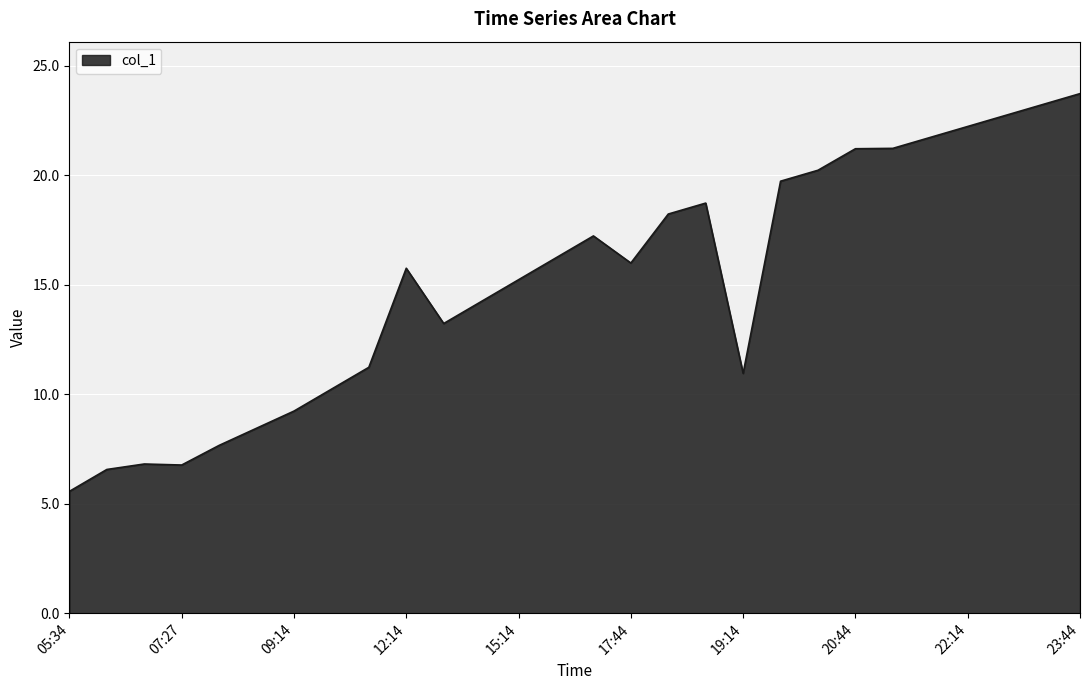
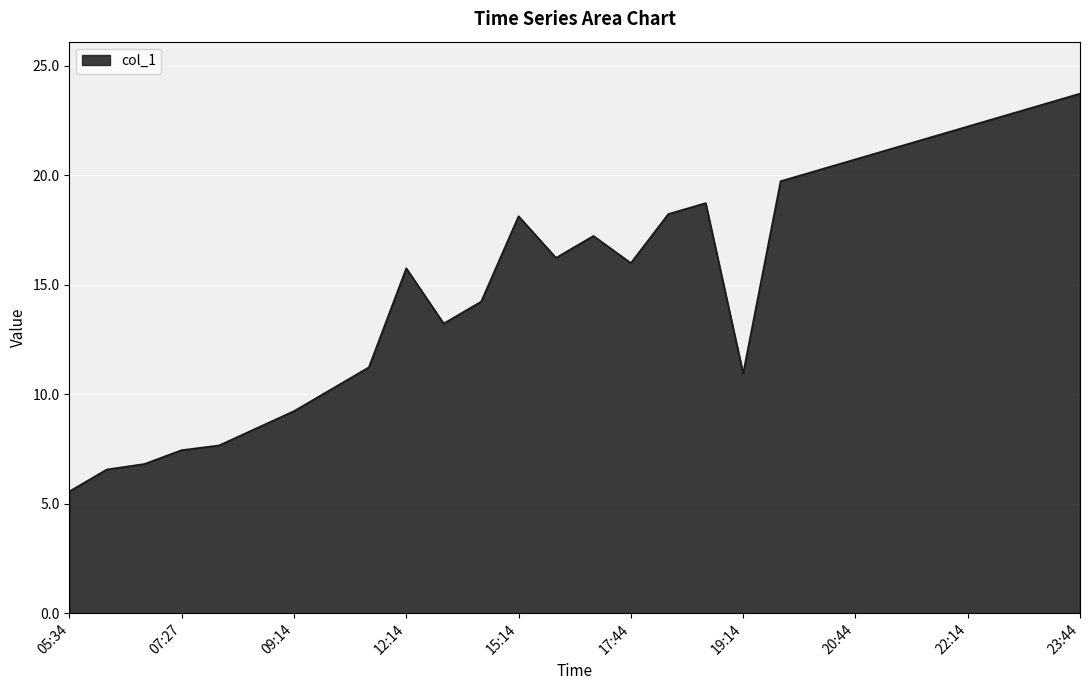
  {
    "05:34": 5.6,
-   "07:27": 6.8,
+   "07:27": 7.5,
    "09:14": 9.2,
    "12:14": 15.8,
-   "15:14": 15.2,
+   "15:14": 18.1,
    "17:44": 16.0,
    "19:14": 11.0,
-   "20:44": 21.2,
+   "20:44": 20.7,
    "22:14": 22.2,
    "23:44": 23.7
  }
